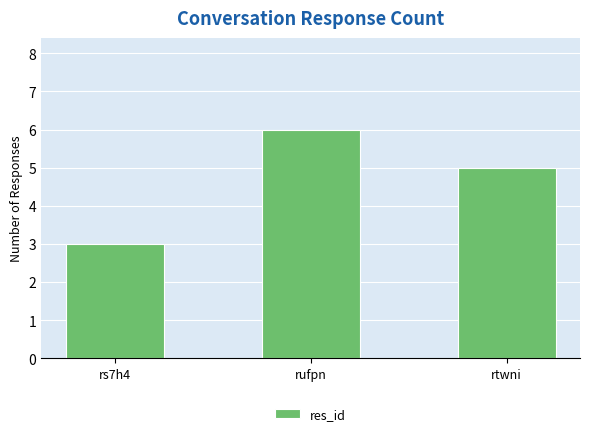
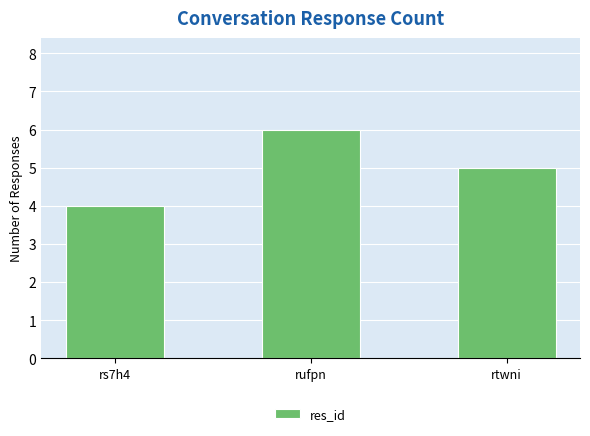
  {
-   "rs7h4": 3,
+   "rs7h4": 4,
    "rufpn": 6,
    "rtwni": 5
  }
